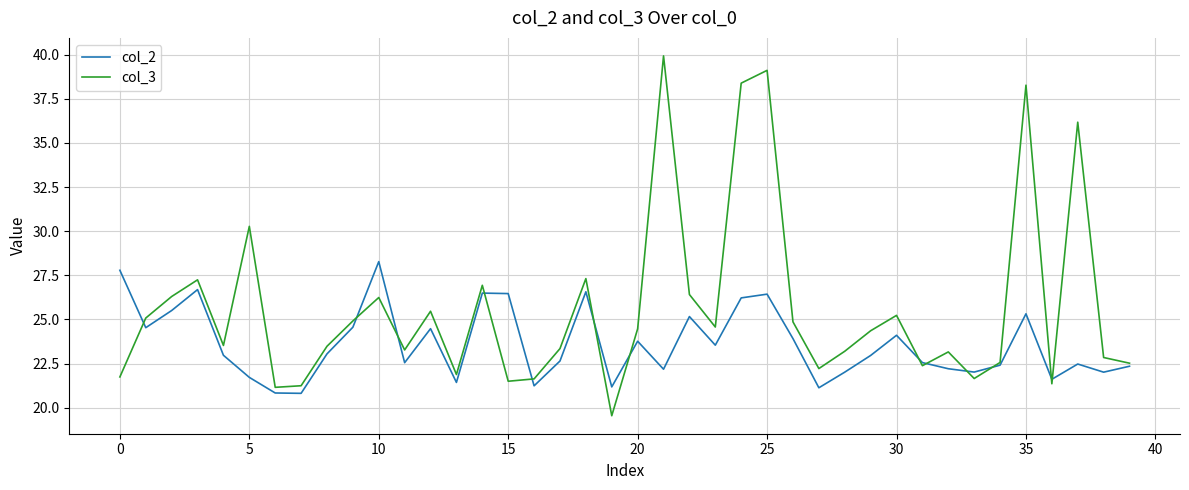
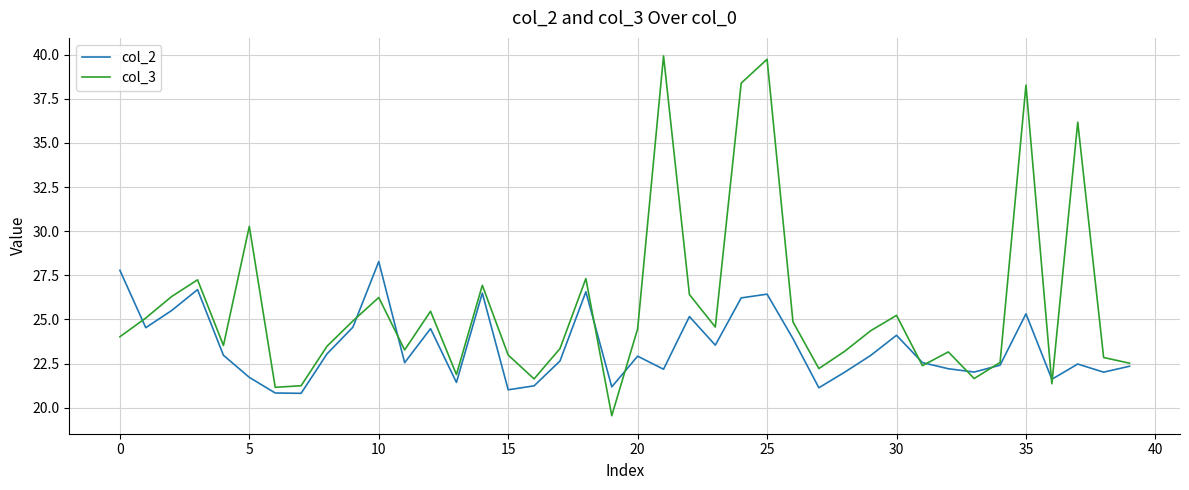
  {
    "col_2": {
      "0": 27.8,
      "5": 21.7,
      "10": 28.3,
-     "15": 26.5,
-     "20": 23.8,
+     "15": 21.0,
+     "20": 22.9,
      "25": 26.4,
      "30": 24.1,
      "35": 25.3
    },
    "col_3": {
-     "0": 21.7,
+     "0": 24.0,
      "5": 30.3,
      "10": 26.2,
-     "15": 21.5,
+     "15": 23.0,
      "20": 24.5,
-     "25": 39.1,
+     "25": 39.7,
      "30": 25.2,
      "35": 38.3
    }
  }
